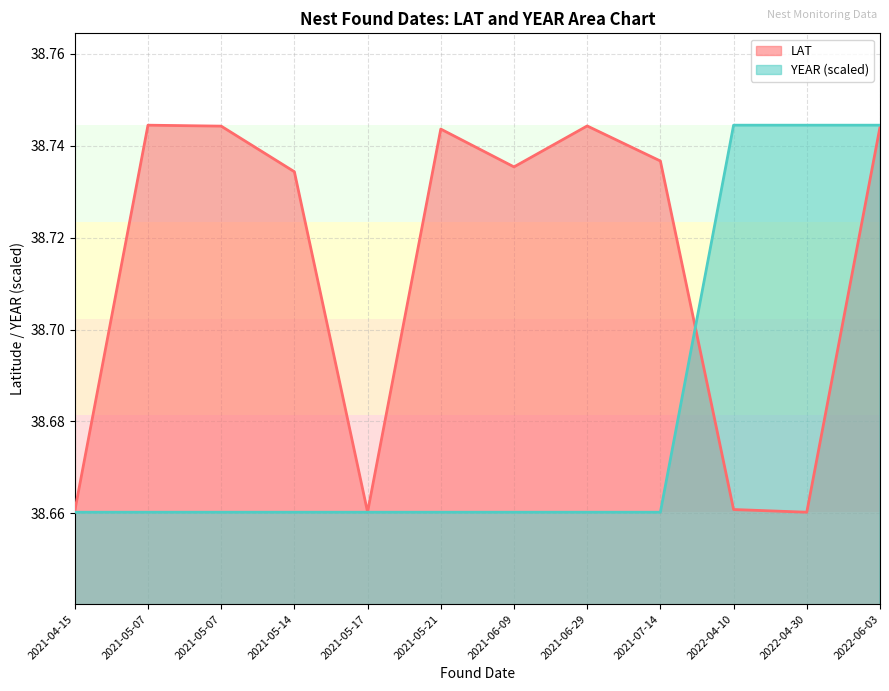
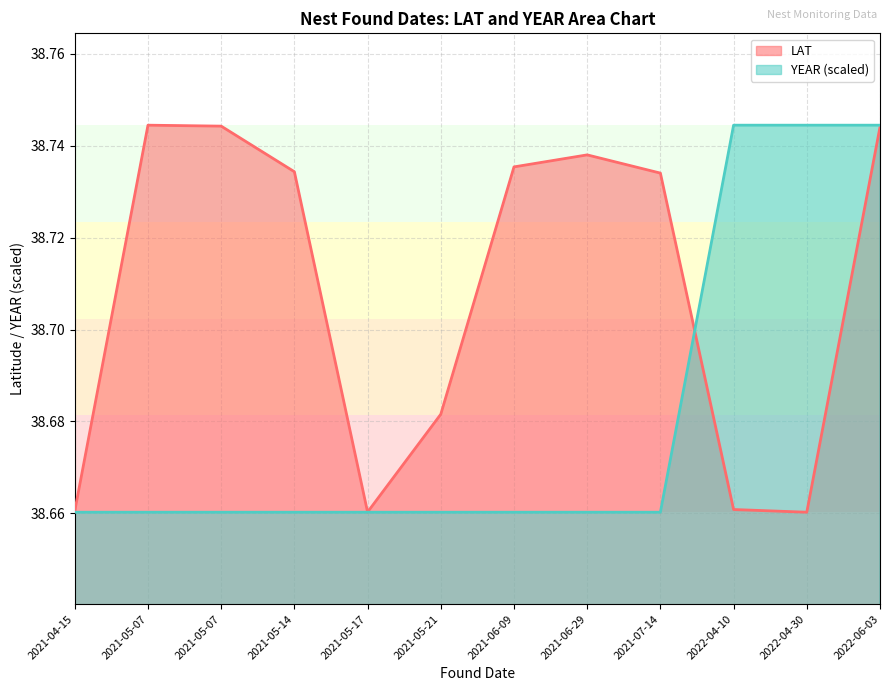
  {
    "LAT": {
      "2021-05-14": 38.734,
-     "2021-05-21": 38.744,
+     "2021-05-21": 38.682,
      "2021-06-09": 38.735,
-     "2021-06-29": 38.744,
-     "2021-07-14": 38.737,
+     "2021-06-29": 38.738,
+     "2021-07-14": 38.734,
      "2022-04-10": 38.661,
      "2022-04-30": 38.660
    },
    "YEAR (scaled)": {
      "2021-05-14": 38.660,
      "2021-05-21": 38.660,
      "2021-06-09": 38.660,
      "2021-06-29": 38.660,
      "2021-07-14": 38.660,
      "2022-04-10": 38.744,
      "2022-04-30": 38.744
    }
  }
